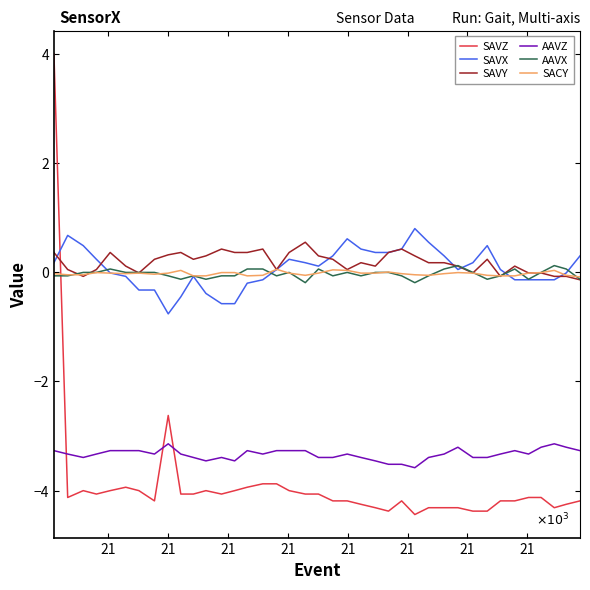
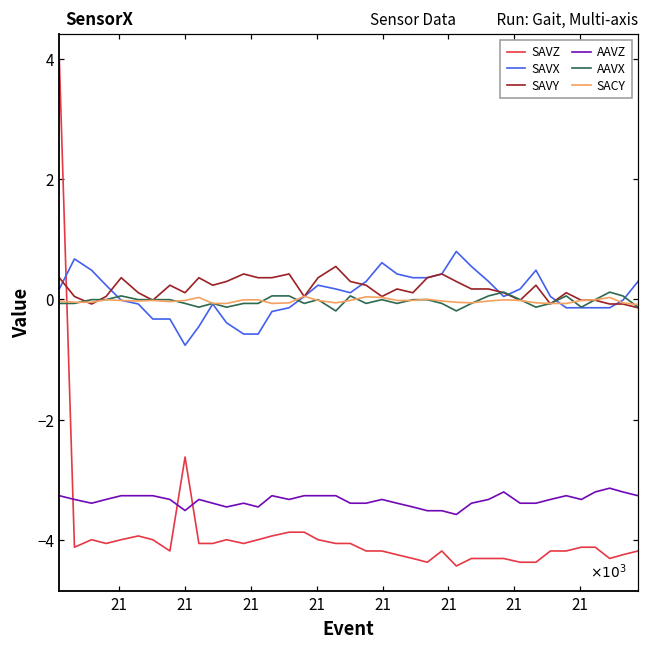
  {
    "SAVZ": {
      "21": -2.6
    },
    "SAVX": {
      "21": -0.8
    },
    "SAVY": {
-     "21": 0.3
+     "21": 0.1
    },
    "AAVZ": {
-     "21": -3.1
+     "21": -3.5
    },
    "AAVX": {
      "21": -0.1
    },
    "SACY": {
      "21": 0.0
    }
  }
